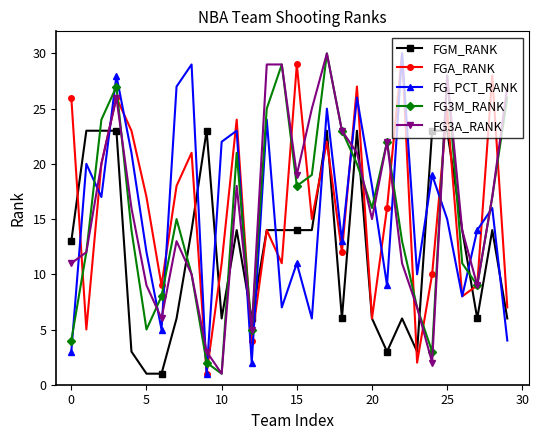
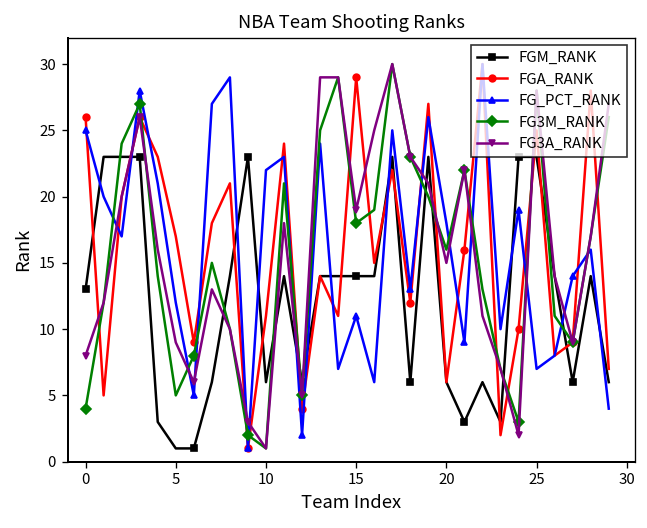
  {
    "FGM_RANK": {
      "0": 13,
      "5": 1,
      "10": 6,
      "15": 14
    },
    "FGA_RANK": {
      "0": 26,
      "5": 17,
      "10": 11,
      "15": 29
    },
    "FG_PCT_RANK": {
-     "0": 3,
+     "0": 25,
      "5": 12,
      "10": 22,
      "15": 11,
      "20": 18,
-     "25": 15
+     "25": 7
    },
    "FG3M_RANK": {
      "0": 4,
      "5": 5,
      "15": 18,
      "20": 16
    },
    "FG3A_RANK": {
-     "0": 11,
+     "0": 8,
      "5": 9,
      "15": 19,
      "20": 15
    }
  }
